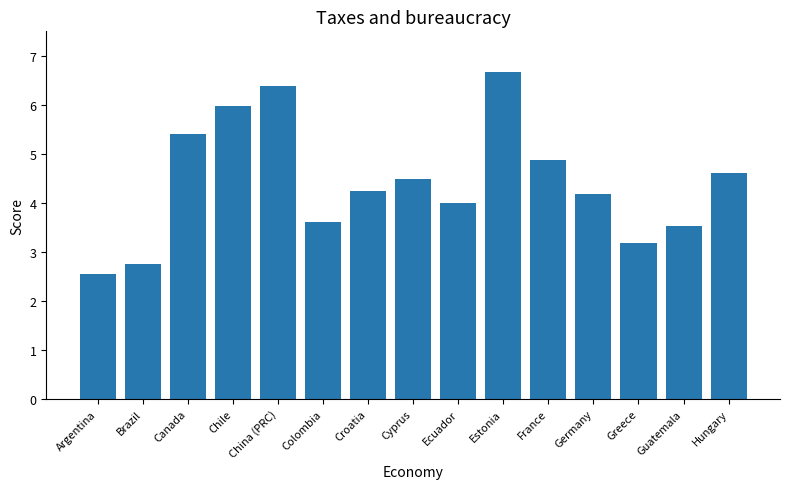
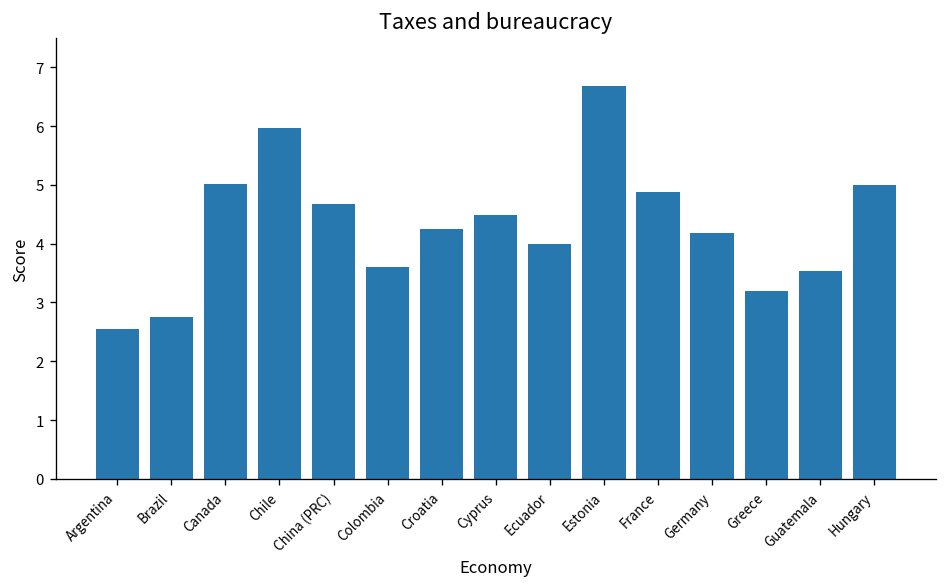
  {
    "Argentina": 2.5,
    "Brazil": 2.8,
-   "Canada": 5.4,
+   "Canada": 5.0,
    "Chile": 6.0,
-   "China (PRC)": 6.4,
+   "China (PRC)": 4.7,
    "Colombia": 3.6,
    "Croatia": 4.3,
    "Cyprus": 4.5,
    "Ecuador": 4.0,
    "Estonia": 6.7,
    "France": 4.9,
    "Germany": 4.2,
    "Greece": 3.2,
    "Guatemala": 3.5,
-   "Hungary": 4.6
+   "Hungary": 5.0
  }
